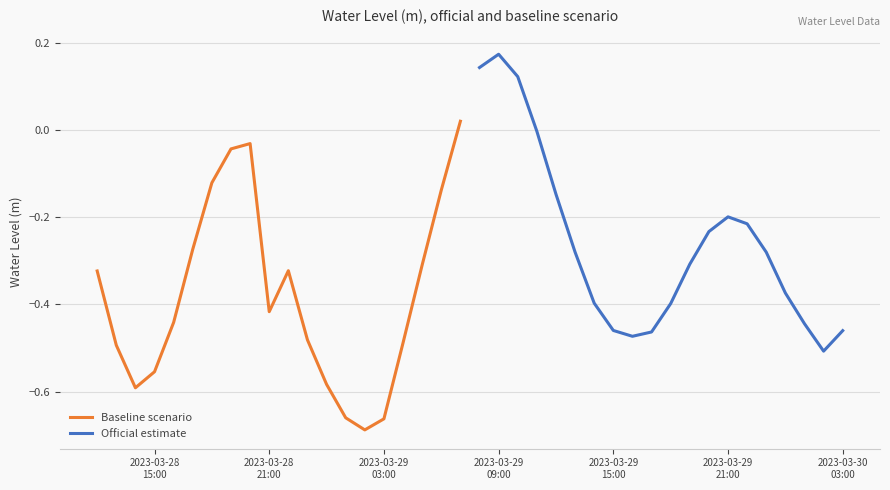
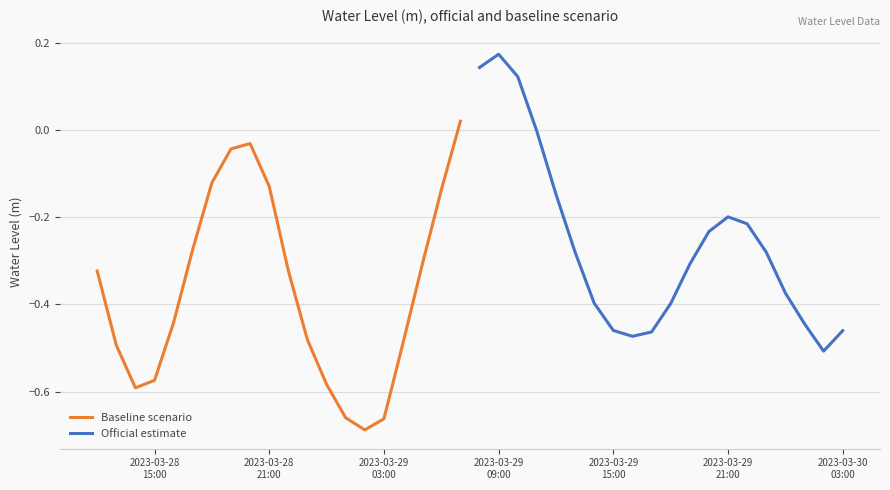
  {
    "Baseline scenario": {
-     "2023-03-28 15:00": -0.55,
-     "2023-03-28 21:00": -0.42,
+     "2023-03-28 15:00": -0.57,
+     "2023-03-28 21:00": -0.13,
      "2023-03-29 03:00": -0.66
    },
    "Official estimate": {
      "2023-03-29 09:00": 0.17,
      "2023-03-29 15:00": -0.46,
      "2023-03-29 21:00": -0.20,
      "2023-03-30 03:00": -0.46
    }
  }
